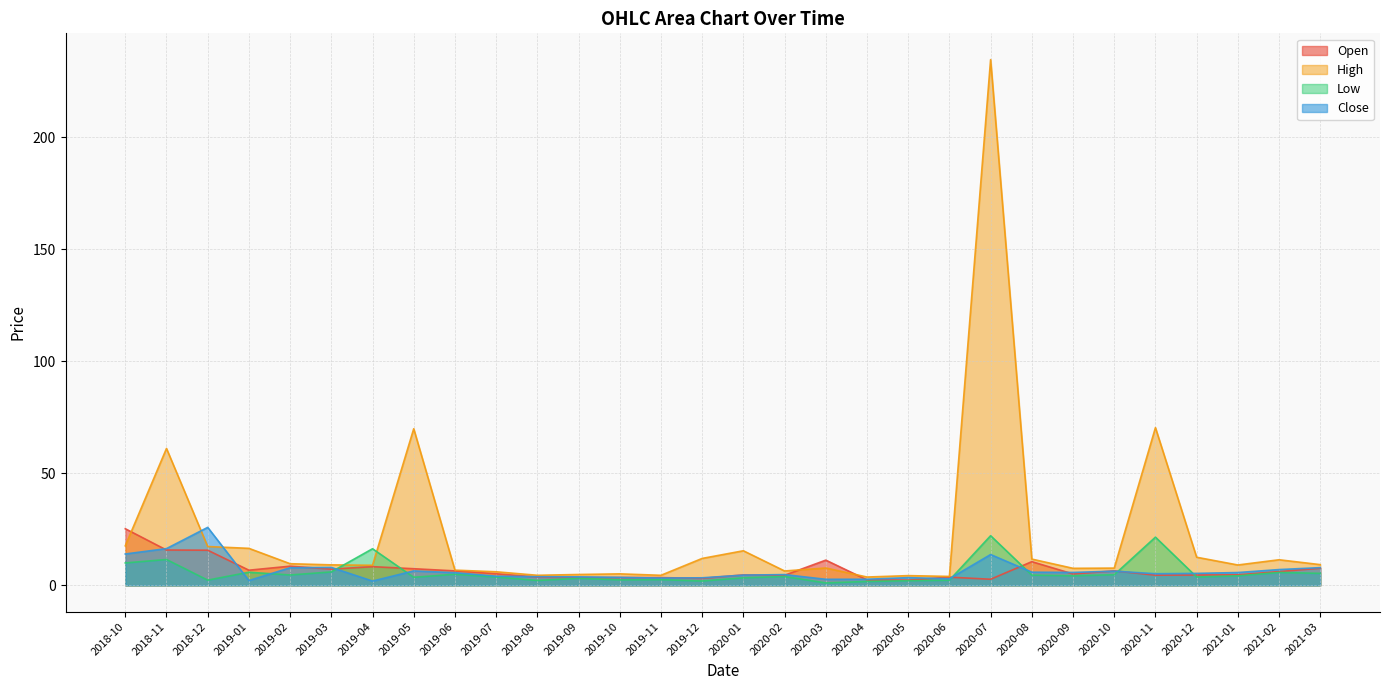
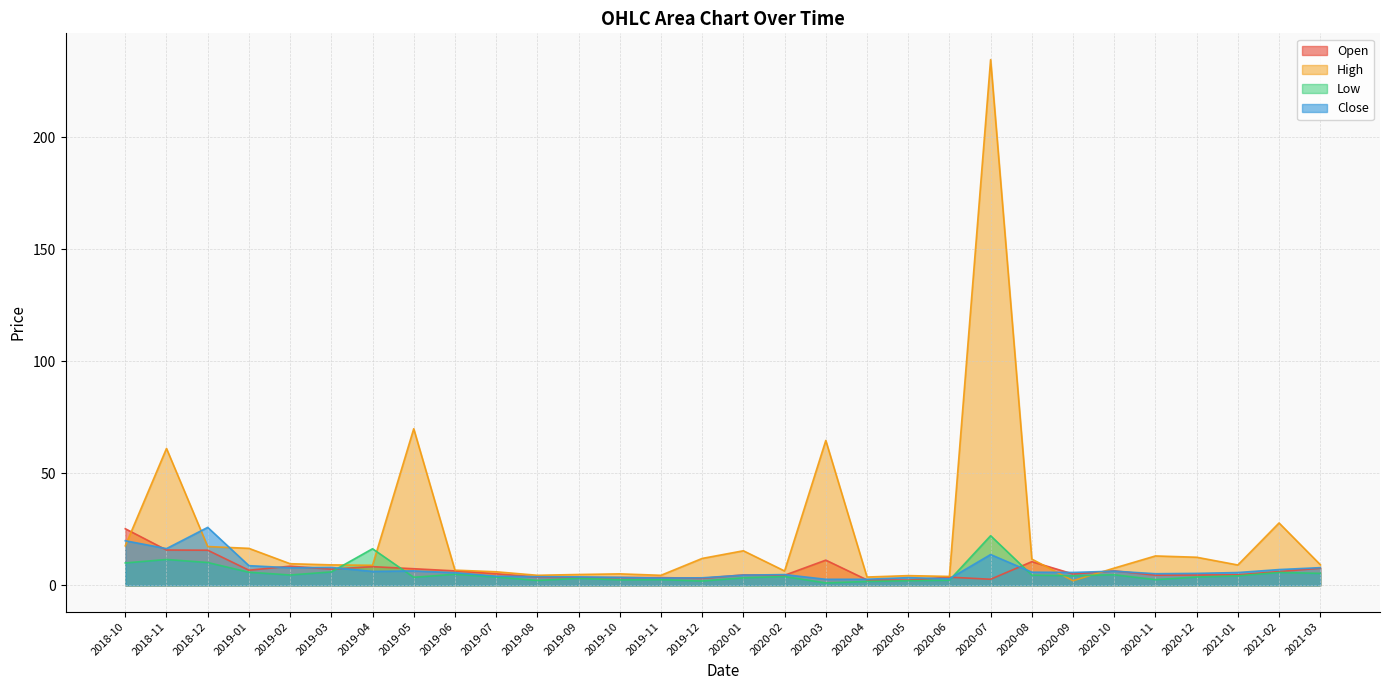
  {
    "Open": {
      "2018-10": 25,
      "2018-12": 16,
      "2020-03": 11,
      "2020-07": 3,
      "2020-08": 11
    },
    "High": {
      "2018-10": 18,
      "2018-11": 61,
      "2018-12": 17,
      "2019-01": 17,
      "2019-05": 70,
      "2019-10": 5,
      "2019-12": 12,
      "2020-01": 15,
      "2020-02": 6,
-     "2020-03": 8,
+     "2020-03": 65,
      "2020-07": 235,
      "2020-08": 12,
-     "2020-09": 8,
+     "2020-09": 2,
      "2020-10": 8,
-     "2020-11": 70,
+     "2020-11": 13,
      "2020-12": 13,
      "2021-01": 9,
-     "2021-02": 11,
+     "2021-02": 28,
      "2021-03": 9
    },
    "Low": {
      "2018-10": 10,
      "2018-11": 12,
-     "2018-12": 2,
+     "2018-12": 10,
      "2019-02": 5,
      "2019-03": 6,
      "2019-04": 16,
      "2019-05": 4,
      "2019-08": 2,
      "2019-12": 2,
      "2020-01": 3,
      "2020-03": 1,
      "2020-07": 22,
      "2020-08": 5,
      "2020-10": 5,
-     "2020-11": 22,
+     "2020-11": 3,
      "2021-03": 5
    },
    "Close": {
-     "2018-10": 14,
+     "2018-10": 20,
      "2018-12": 26,
-     "2019-01": 2,
-     "2019-04": 2,
+     "2019-01": 9,
+     "2019-04": 6,
      "2020-03": 3,
      "2020-07": 14,
      "2020-08": 6
    }
  }
